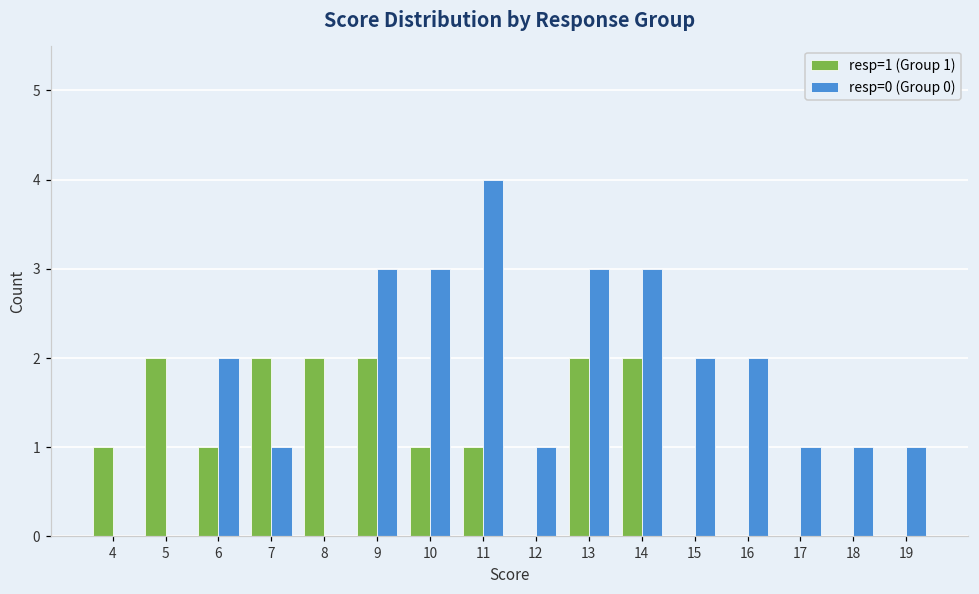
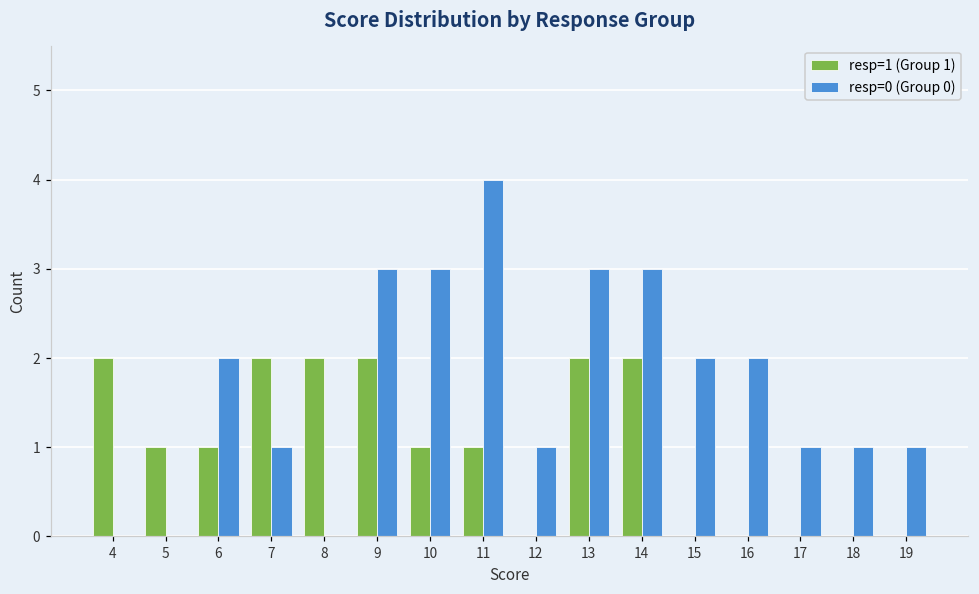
  {
    "resp=1 (Group 1)": {
-     "4": 1,
-     "5": 2,
+     "4": 2,
+     "5": 1,
      "6": 1,
      "7": 2,
      "8": 2,
      "9": 2,
      "10": 1,
      "11": 1,
      "12": 0,
      "13": 2,
      "14": 2,
      "15": 0,
      "16": 0,
      "17": 0,
      "18": 0,
      "19": 0
    },
    "resp=0 (Group 0)": {
      "4": 0,
      "5": 0,
      "6": 2,
      "7": 1,
      "8": 0,
      "9": 3,
      "10": 3,
      "11": 4,
      "12": 1,
      "13": 3,
      "14": 3,
      "15": 2,
      "16": 2,
      "17": 1,
      "18": 1,
      "19": 1
    }
  }
